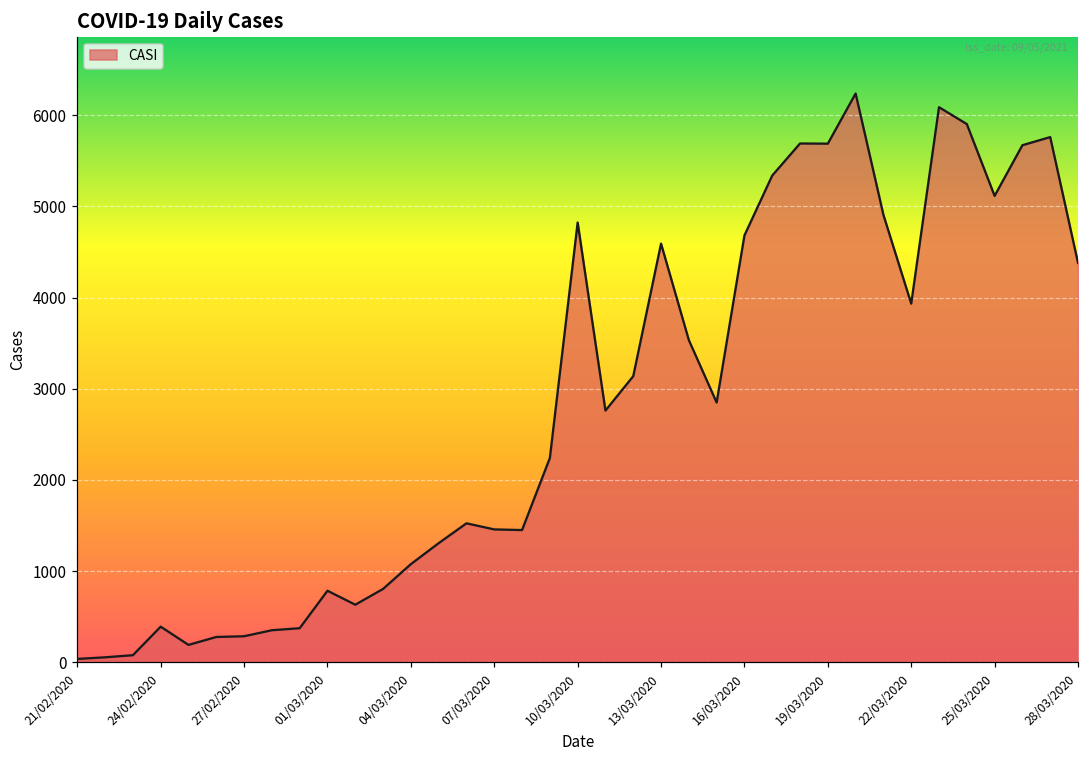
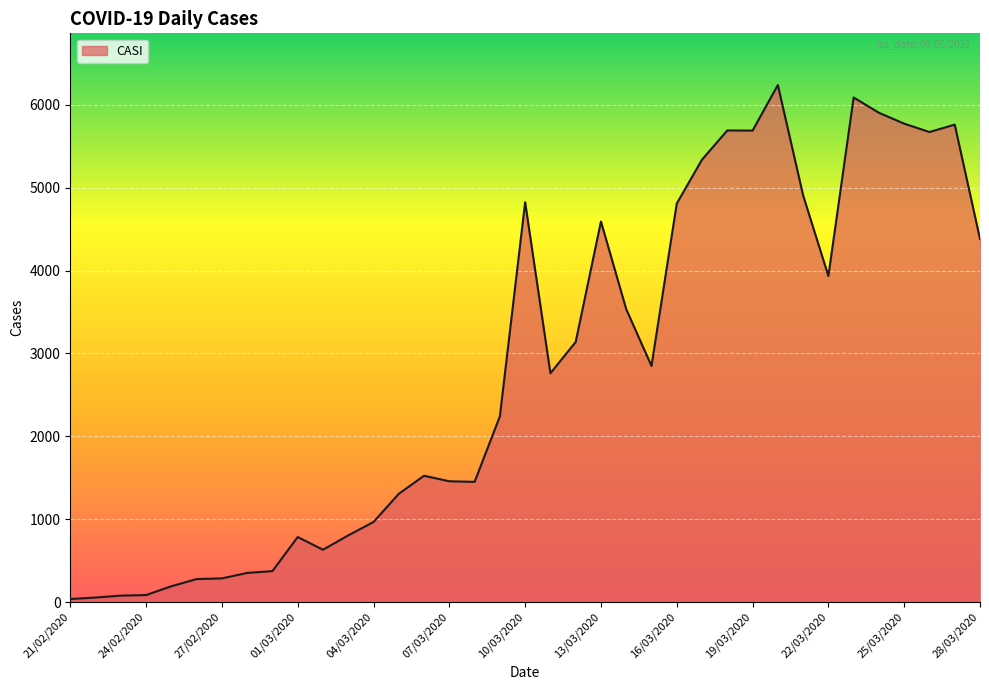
  {
    "21/02/2020": 0,
-   "24/02/2020": 400,
+   "24/02/2020": 100,
    "27/02/2020": 300,
    "01/03/2020": 800,
-   "04/03/2020": 1100,
+   "04/03/2020": 1000,
    "07/03/2020": 1500,
    "10/03/2020": 4800,
    "13/03/2020": 4600,
-   "16/03/2020": 4700,
+   "16/03/2020": 4800,
    "19/03/2020": 5700,
    "22/03/2020": 3900,
-   "25/03/2020": 5100,
+   "25/03/2020": 5800,
    "28/03/2020": 4400
  }
